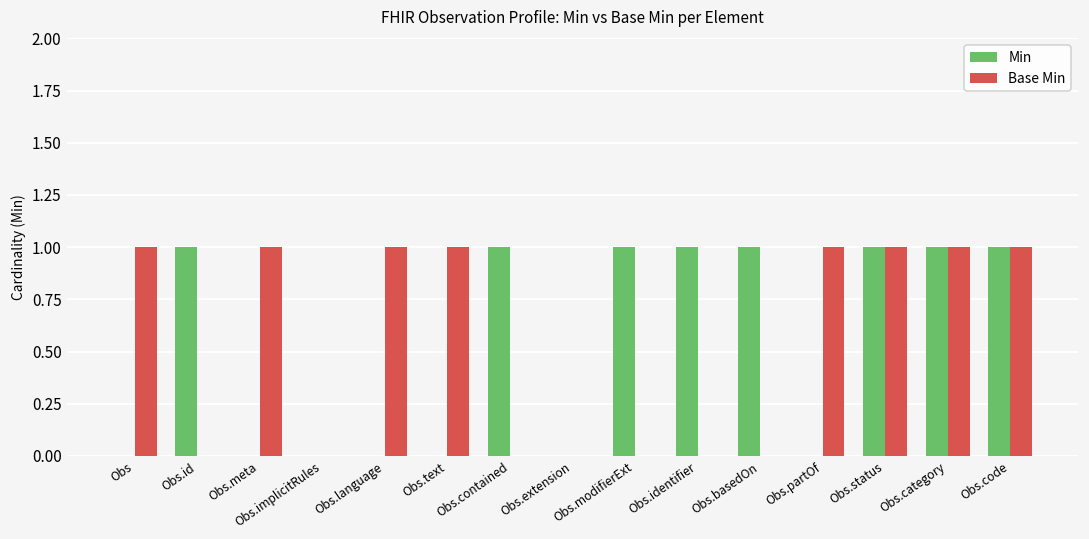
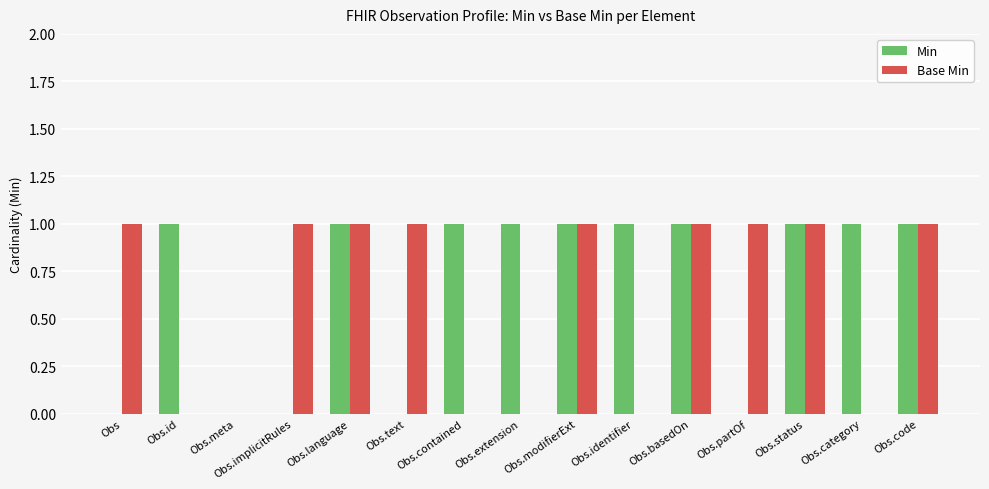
  {
    "Min": {
      "Obs": 0,
      "Obs.id": 1,
      "Obs.meta": 0,
      "Obs.implicitRules": 0,
-     "Obs.language": 0,
+     "Obs.language": 1,
      "Obs.text": 0,
      "Obs.contained": 1,
-     "Obs.extension": 0,
+     "Obs.extension": 1,
      "Obs.modifierExt": 1,
      "Obs.identifier": 1,
      "Obs.basedOn": 1,
      "Obs.partOf": 0,
      "Obs.status": 1,
      "Obs.category": 1,
      "Obs.code": 1
    },
    "Base Min": {
      "Obs": 1,
      "Obs.id": 0,
-     "Obs.meta": 1,
-     "Obs.implicitRules": 0,
+     "Obs.meta": 0,
+     "Obs.implicitRules": 1,
      "Obs.language": 1,
      "Obs.text": 1,
      "Obs.contained": 0,
      "Obs.extension": 0,
-     "Obs.modifierExt": 0,
+     "Obs.modifierExt": 1,
      "Obs.identifier": 0,
-     "Obs.basedOn": 0,
+     "Obs.basedOn": 1,
      "Obs.partOf": 1,
      "Obs.status": 1,
-     "Obs.category": 1,
+     "Obs.category": 0,
      "Obs.code": 1
    }
  }
